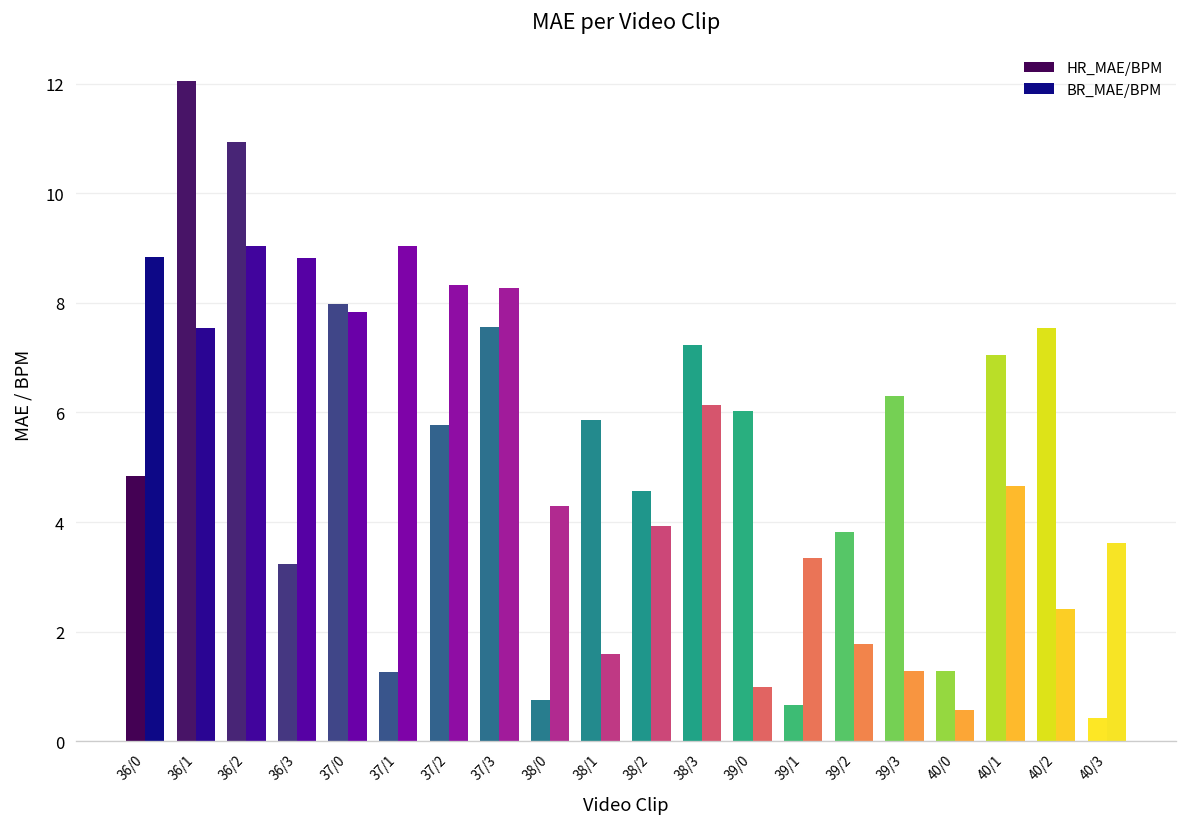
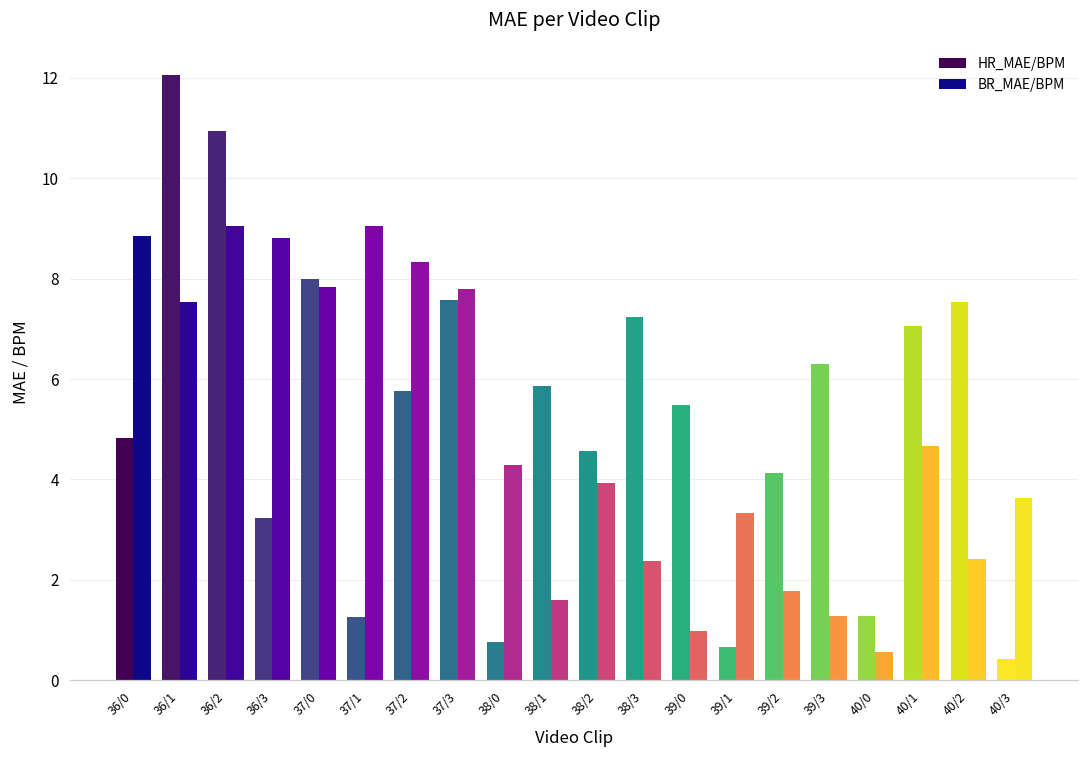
  {
    "HR_MAE/BPM": {
      "36/0": 4.8,
      "36/1": 12.1,
      "36/2": 10.9,
      "36/3": 3.2,
      "37/0": 8.0,
      "37/1": 1.3,
      "37/2": 5.8,
      "37/3": 7.6,
      "38/0": 0.8,
      "38/1": 5.9,
      "38/2": 4.6,
      "38/3": 7.2,
-     "39/0": 6.0,
+     "39/0": 5.5,
      "39/1": 0.7,
-     "39/2": 3.8,
+     "39/2": 4.1,
      "39/3": 6.3,
      "40/0": 1.3,
      "40/1": 7.0,
      "40/2": 7.5,
      "40/3": 0.4
    },
    "BR_MAE/BPM": {
      "36/0": 8.8,
      "36/1": 7.5,
      "36/2": 9.0,
      "36/3": 8.8,
      "37/0": 7.8,
      "37/1": 9.0,
      "37/2": 8.3,
-     "37/3": 8.3,
+     "37/3": 7.8,
      "38/0": 4.3,
      "38/1": 1.6,
      "38/2": 3.9,
-     "38/3": 6.1,
+     "38/3": 2.4,
      "39/0": 1.0,
      "39/1": 3.3,
      "39/2": 1.8,
      "39/3": 1.3,
      "40/0": 0.6,
      "40/1": 4.7,
      "40/2": 2.4,
      "40/3": 3.6
    }
  }
